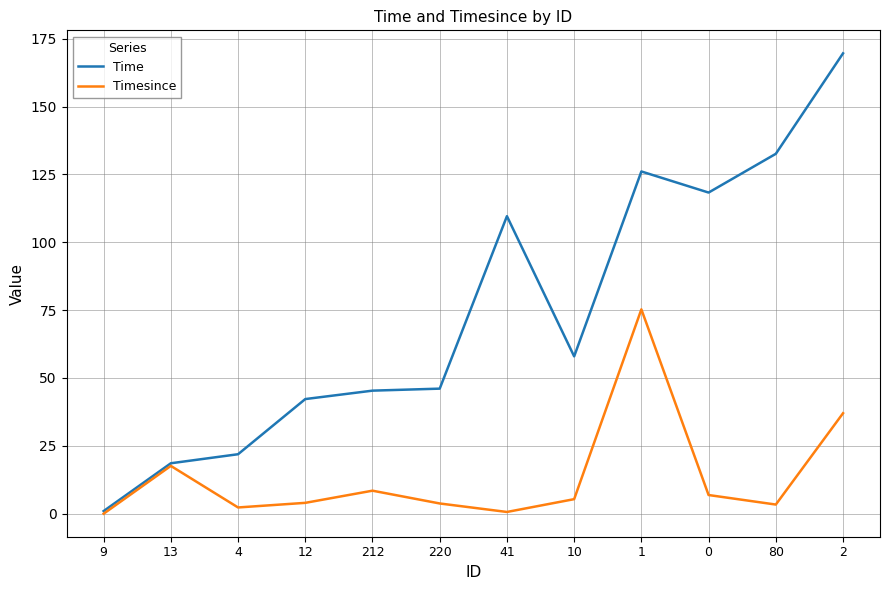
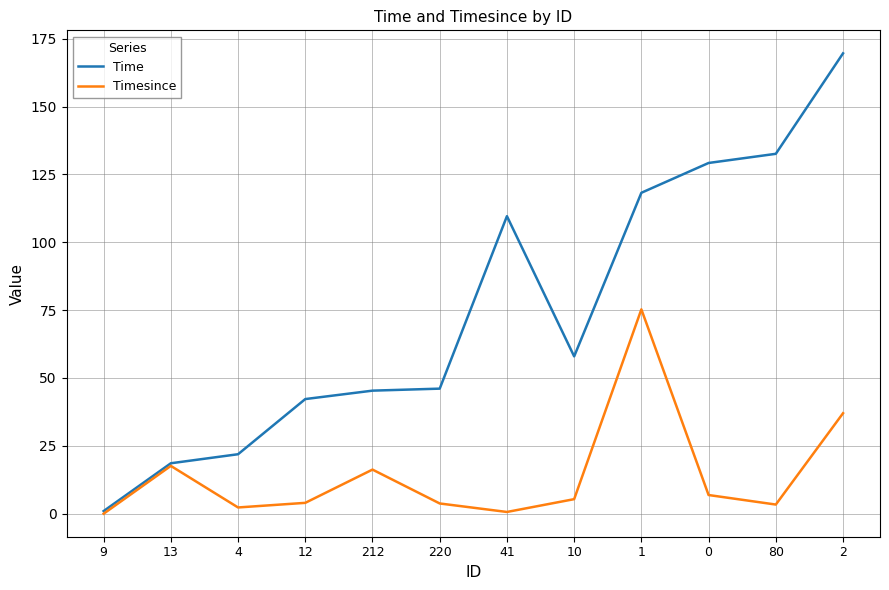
  {
    "Time": {
      "9": 1,
      "13": 19,
      "4": 22,
      "12": 42,
      "212": 45,
      "220": 46,
      "41": 110,
      "10": 58,
-     "1": 126,
-     "0": 118,
+     "1": 118,
+     "0": 129,
      "80": 133,
      "2": 170
    },
    "Timesince": {
      "9": 0,
      "13": 18,
      "4": 2,
      "12": 4,
-     "212": 8,
+     "212": 16,
      "220": 4,
      "41": 1,
      "10": 5,
      "1": 75,
      "0": 7,
      "80": 3,
      "2": 37
    }
  }
